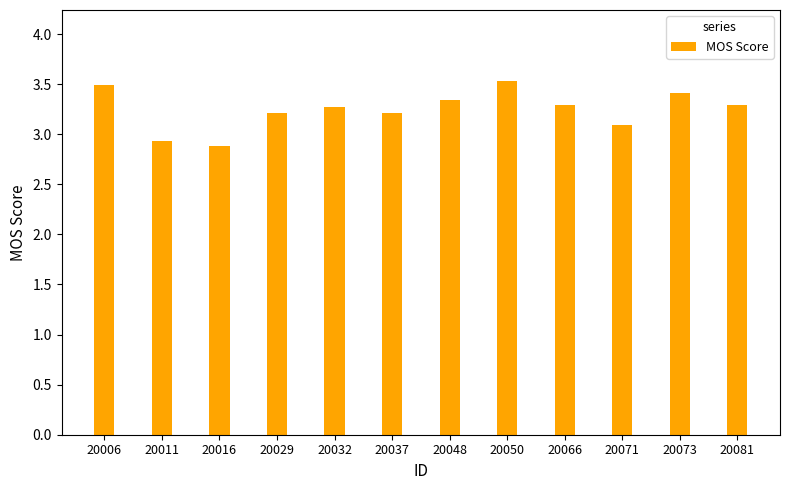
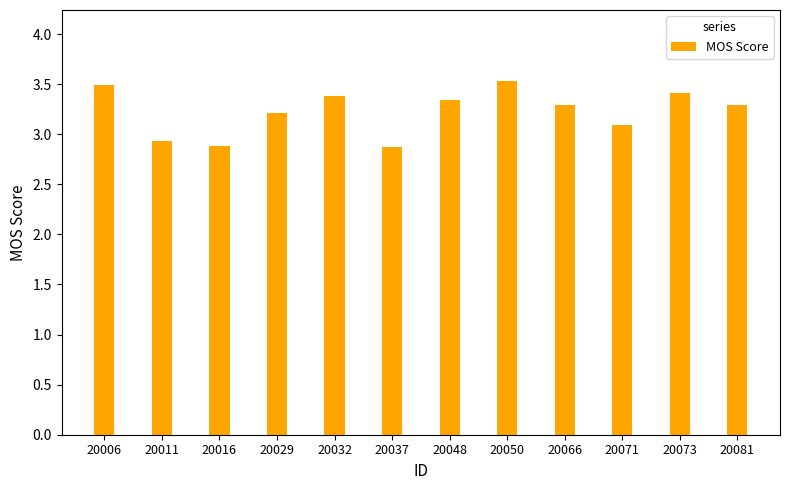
  {
    "20006": 3.49,
    "20011": 2.94,
    "20016": 2.88,
    "20029": 3.21,
-   "20032": 3.27,
-   "20037": 3.21,
+   "20032": 3.38,
+   "20037": 2.88,
    "20048": 3.34,
    "20050": 3.53,
    "20066": 3.29,
    "20071": 3.09,
    "20073": 3.41,
    "20081": 3.29
  }
